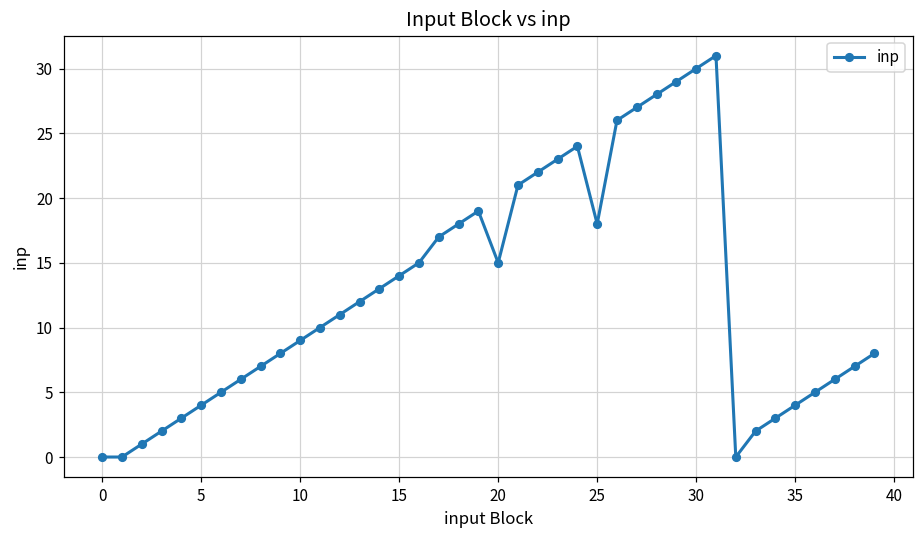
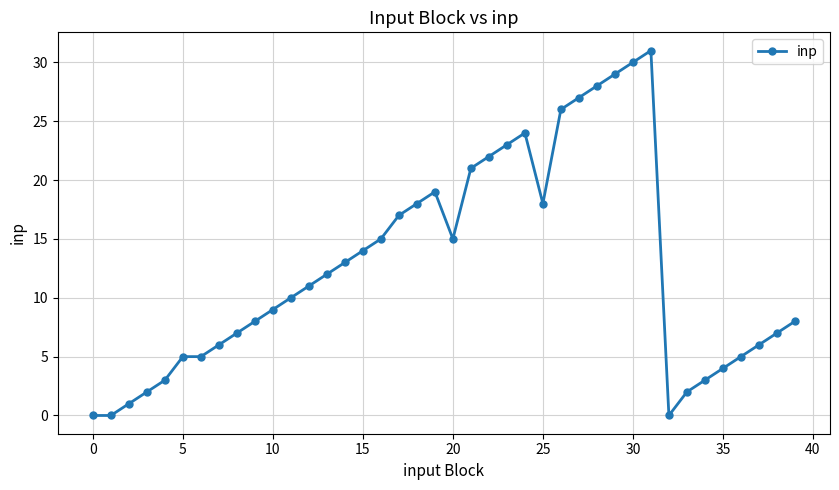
  {
    "0": 0,
-   "5": 4,
+   "5": 5,
    "10": 9,
    "15": 14,
    "20": 15,
    "25": 18,
    "30": 30,
    "35": 4
  }
